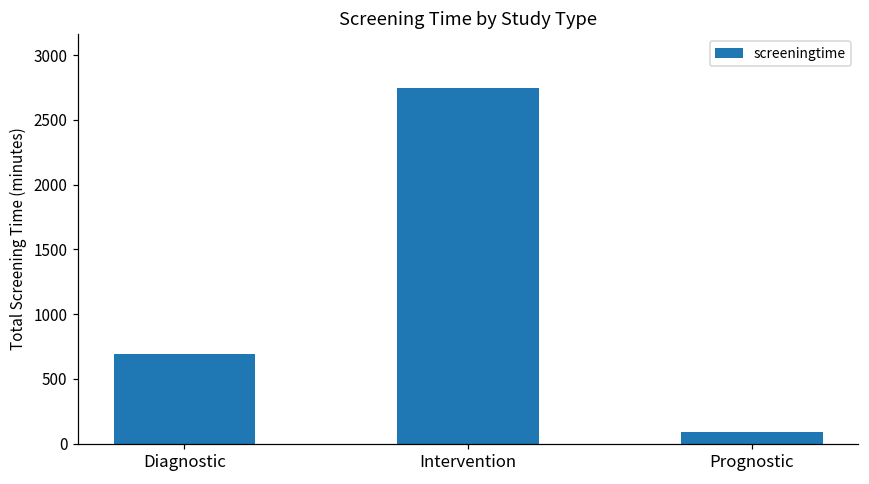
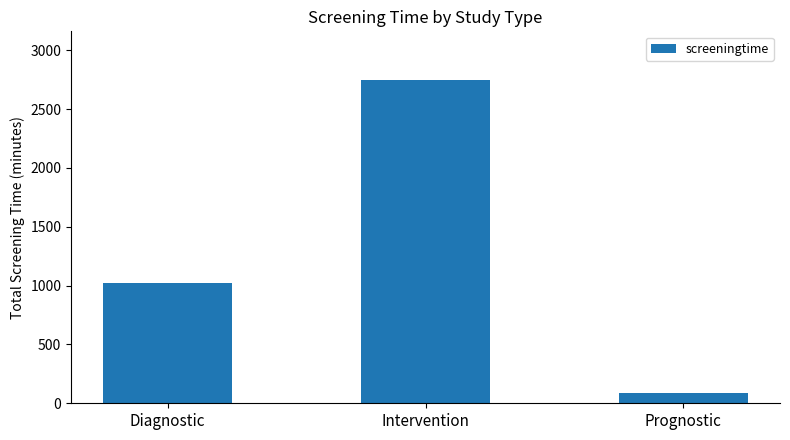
  {
-   "Diagnostic": 690,
+   "Diagnostic": 1030,
    "Intervention": 2750,
    "Prognostic": 90
  }
